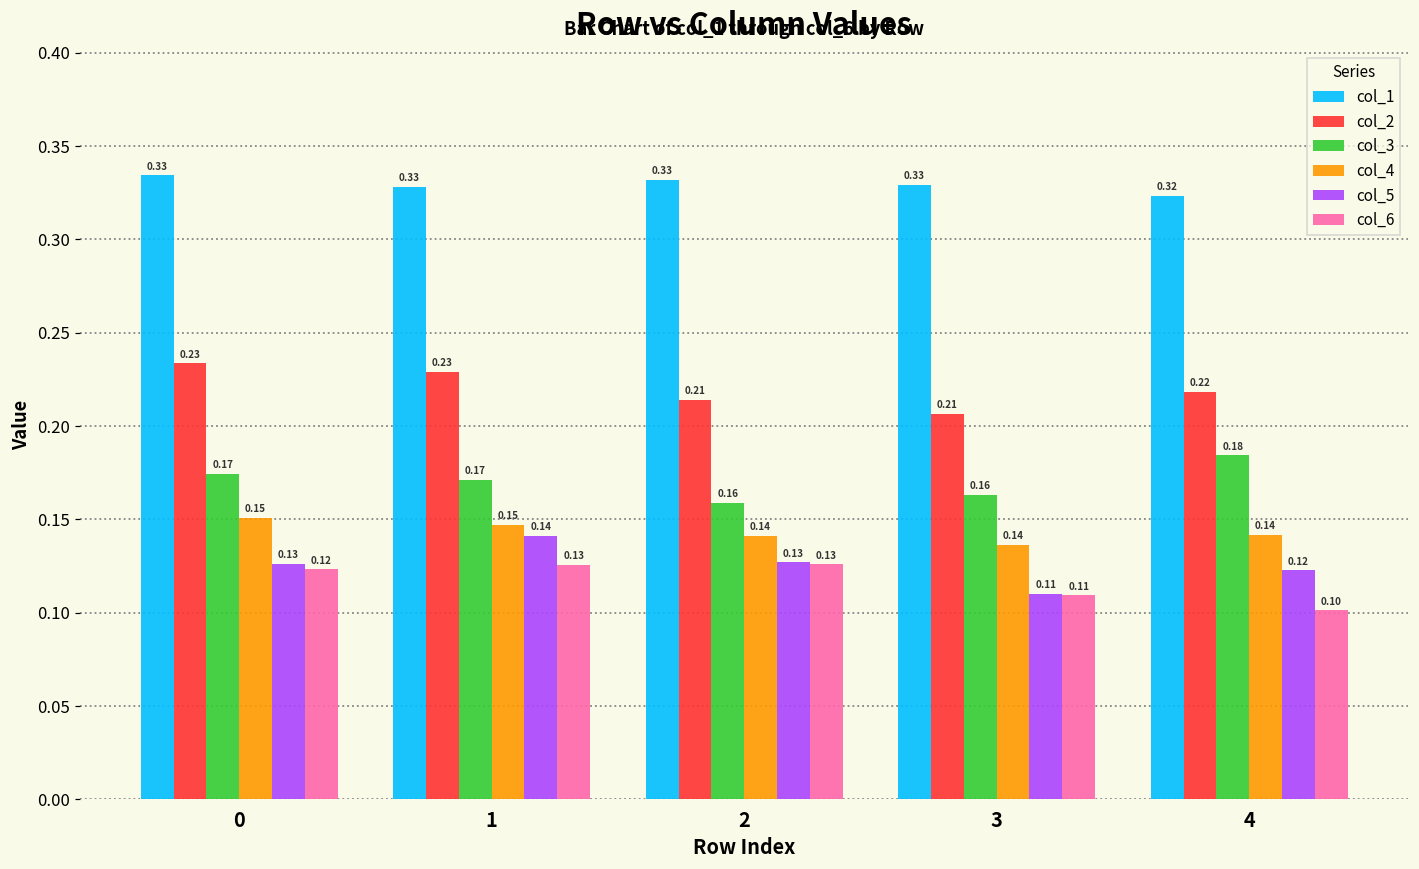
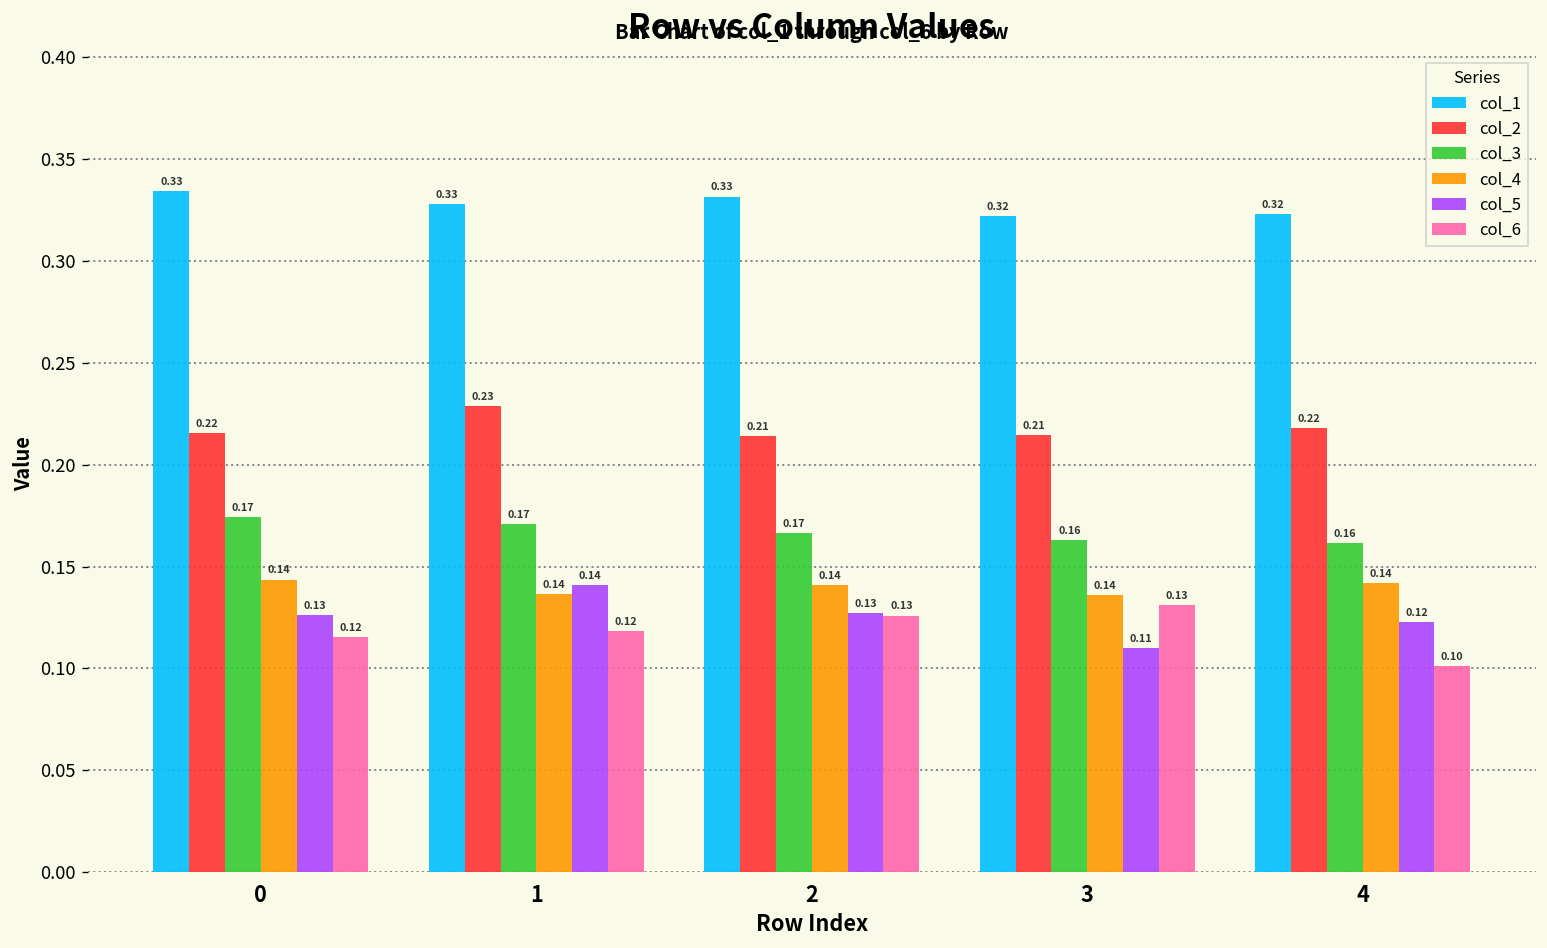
  {
    "col_1": {
      "0": 0.33,
      "1": 0.33,
      "2": 0.33,
-     "3": 0.33,
+     "3": 0.32,
      "4": 0.32
    },
    "col_2": {
-     "0": 0.23,
+     "0": 0.22,
      "1": 0.23,
      "2": 0.21,
-     "3": 0.207,
+     "3": 0.214,
      "4": 0.22
    },
    "col_3": {
      "0": 0.17,
      "1": 0.17,
-     "2": 0.16,
+     "2": 0.17,
      "3": 0.16,
-     "4": 0.18
+     "4": 0.16
    },
    "col_4": {
-     "0": 0.15,
-     "1": 0.15,
+     "0": 0.14,
+     "1": 0.14,
      "2": 0.14,
      "3": 0.14,
      "4": 0.14
    },
    "col_5": {
      "0": 0.13,
      "1": 0.14,
      "2": 0.13,
      "3": 0.11,
      "4": 0.12
    },
    "col_6": {
-     "0": 0.123,
-     "1": 0.13,
+     "0": 0.115,
+     "1": 0.12,
      "2": 0.13,
-     "3": 0.11,
+     "3": 0.13,
      "4": 0.10
    }
  }
